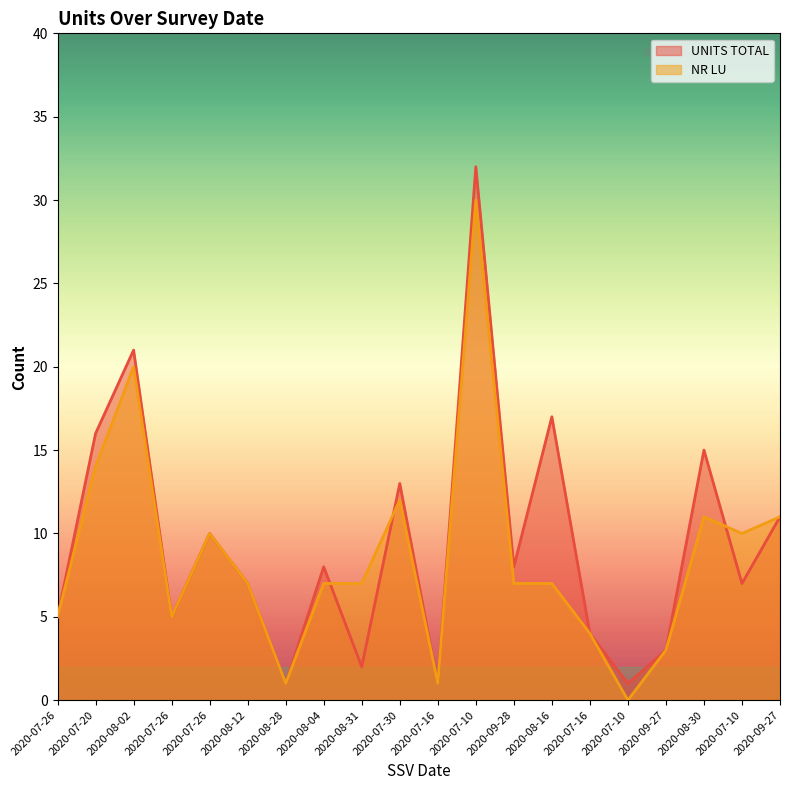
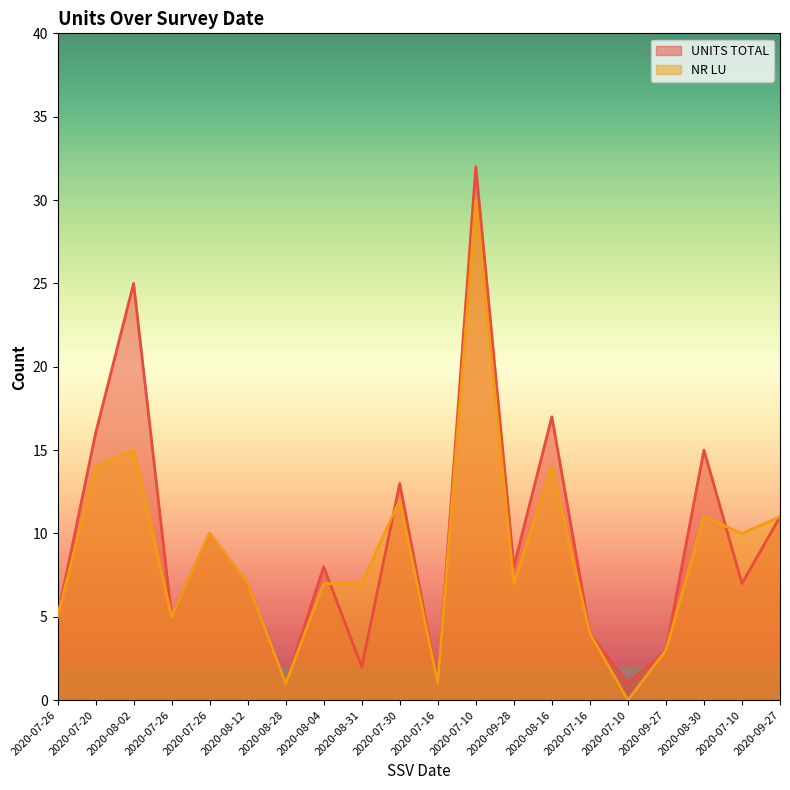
  {
    "UNITS TOTAL": {
      "2020-07-20": 16,
-     "2020-08-02": 21,
+     "2020-08-02": 25,
      "2020-08-04": 8,
      "2020-08-31": 2,
      "2020-07-30": 13,
      "2020-09-28": 8,
      "2020-08-16": 17,
      "2020-08-30": 15
    },
    "NR LU": {
      "2020-07-20": 14,
-     "2020-08-02": 20,
+     "2020-08-02": 15,
      "2020-08-04": 7,
      "2020-08-31": 7,
      "2020-07-30": 12,
      "2020-09-28": 7,
-     "2020-08-16": 7,
+     "2020-08-16": 14,
      "2020-08-30": 11
    }
  }
